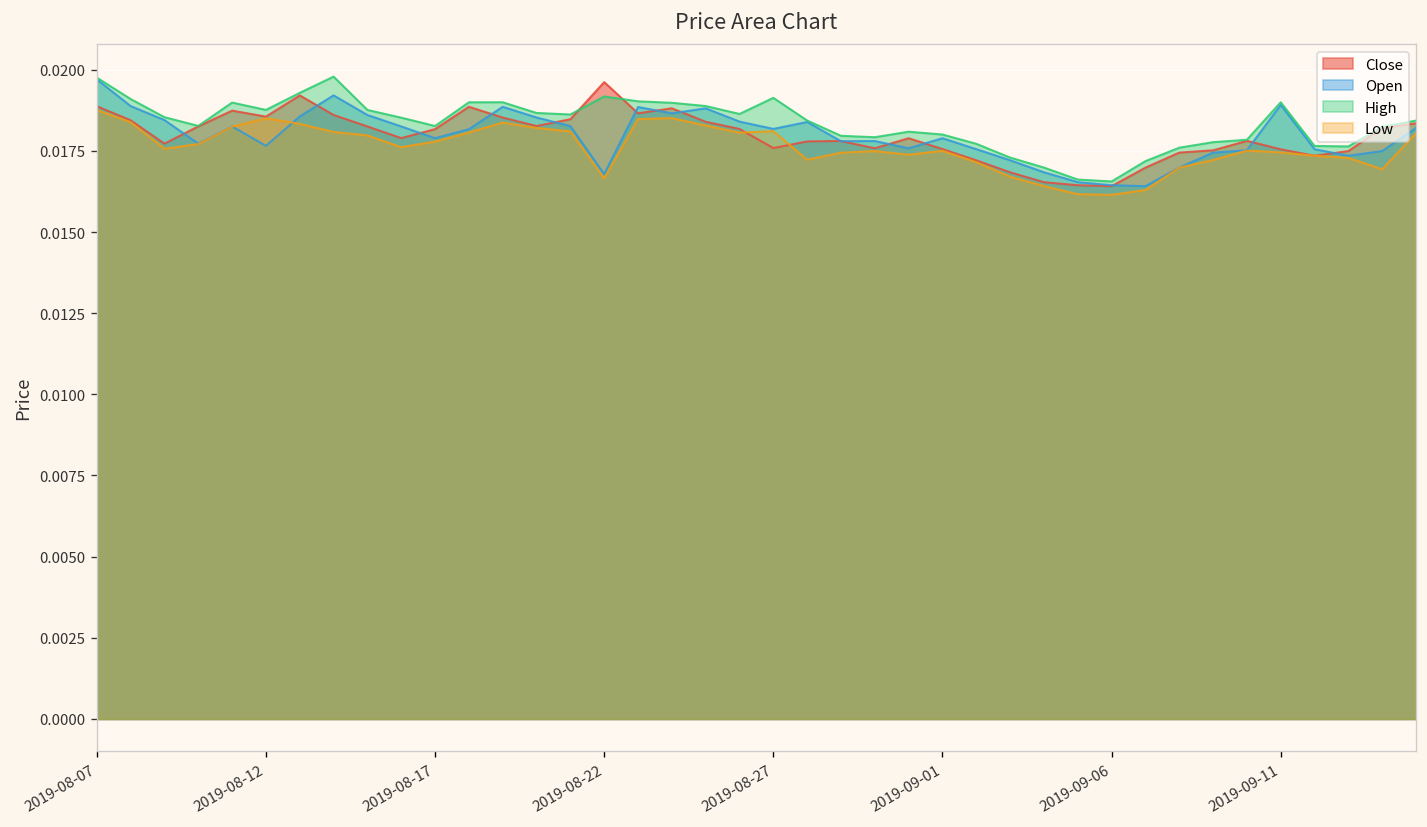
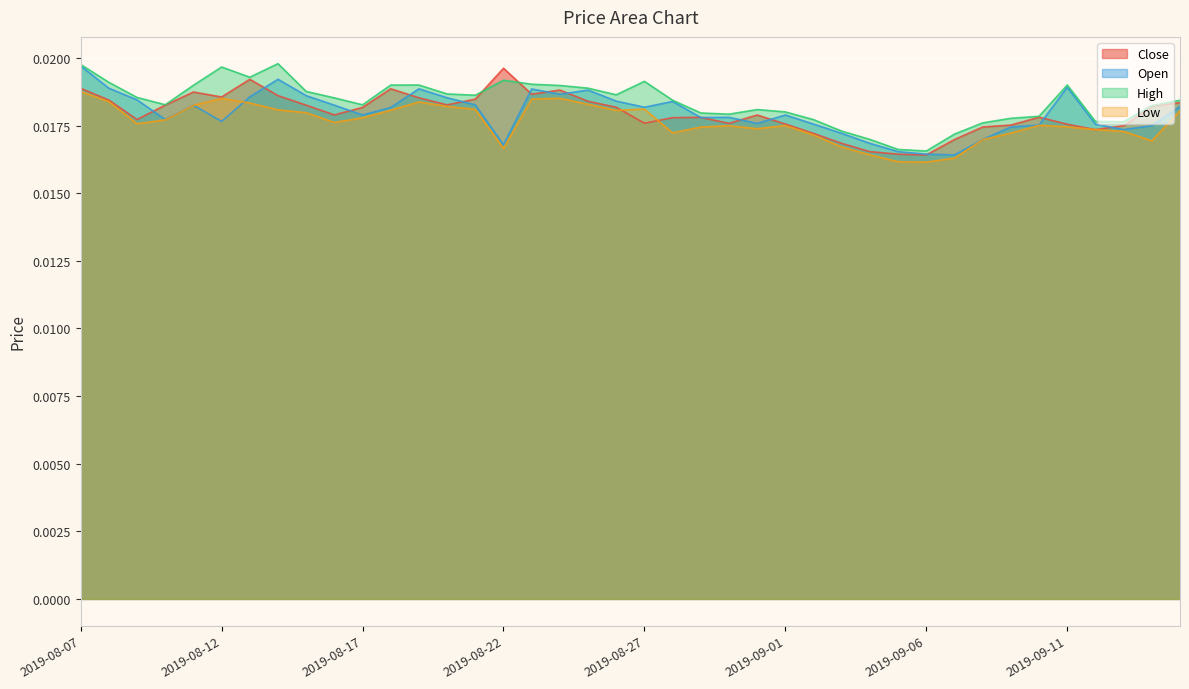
  {
    "Close": {
      "2019-08-07": 0.0189,
      "2019-08-17": 0.0182,
      "2019-08-22": 0.0196,
      "2019-08-27": 0.0176,
      "2019-09-11": 0.0176
    },
    "Open": {
      "2019-08-12": 0.0177,
      "2019-08-17": 0.0179,
      "2019-08-22": 0.0168,
      "2019-09-01": 0.0179
    },
    "High": {
-     "2019-08-12": 0.0188,
+     "2019-08-12": 0.0197,
      "2019-08-17": 0.0183,
      "2019-08-22": 0.0192,
      "2019-08-27": 0.0191,
      "2019-09-01": 0.0180,
      "2019-09-06": 0.0166
    },
    "Low": {
      "2019-08-07": 0.0188,
      "2019-08-17": 0.0178,
      "2019-08-22": 0.0167,
      "2019-09-06": 0.0162,
      "2019-09-11": 0.0175
    }
  }
